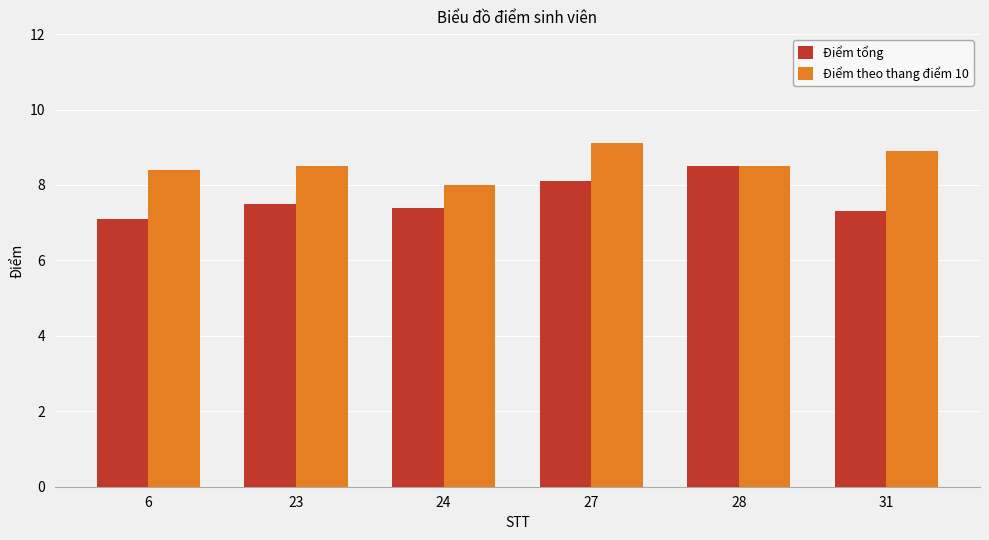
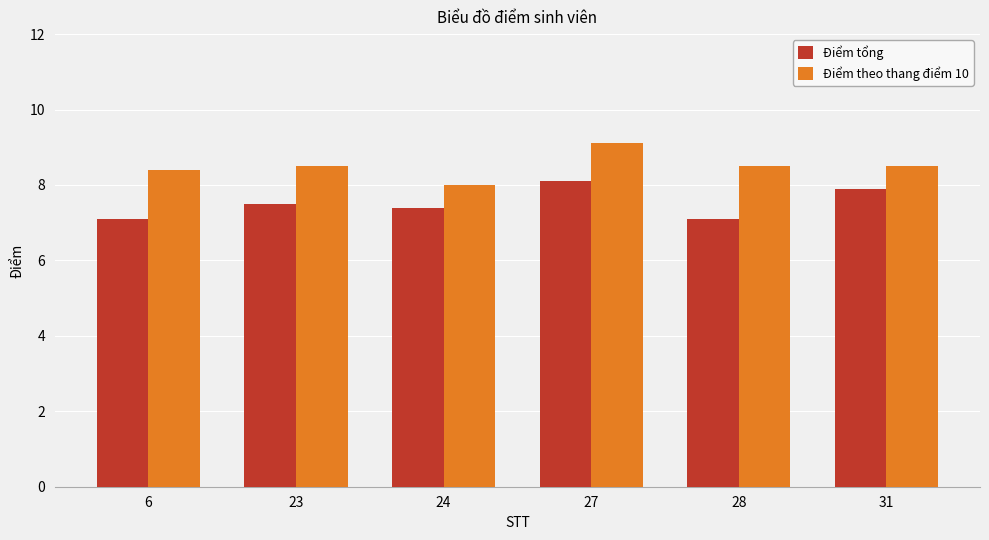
  {
    "Điểm tổng": {
      "6": 7.1,
      "23": 7.5,
      "24": 7.4,
      "27": 8.1,
-     "28": 8.5,
-     "31": 7.3
+     "28": 7.1,
+     "31": 7.9
    },
    "Điểm theo thang điểm 10": {
      "6": 8.4,
      "23": 8.5,
      "24": 8.0,
      "27": 9.1,
      "28": 8.5,
-     "31": 8.9
+     "31": 8.5
    }
  }
